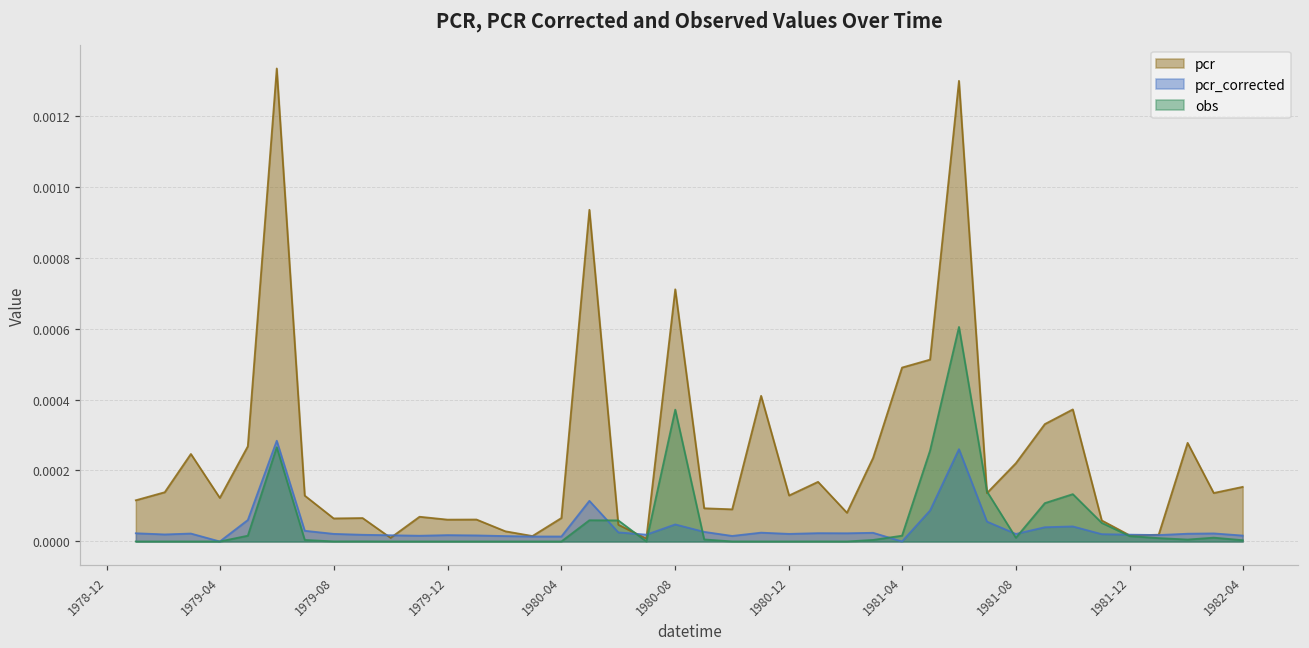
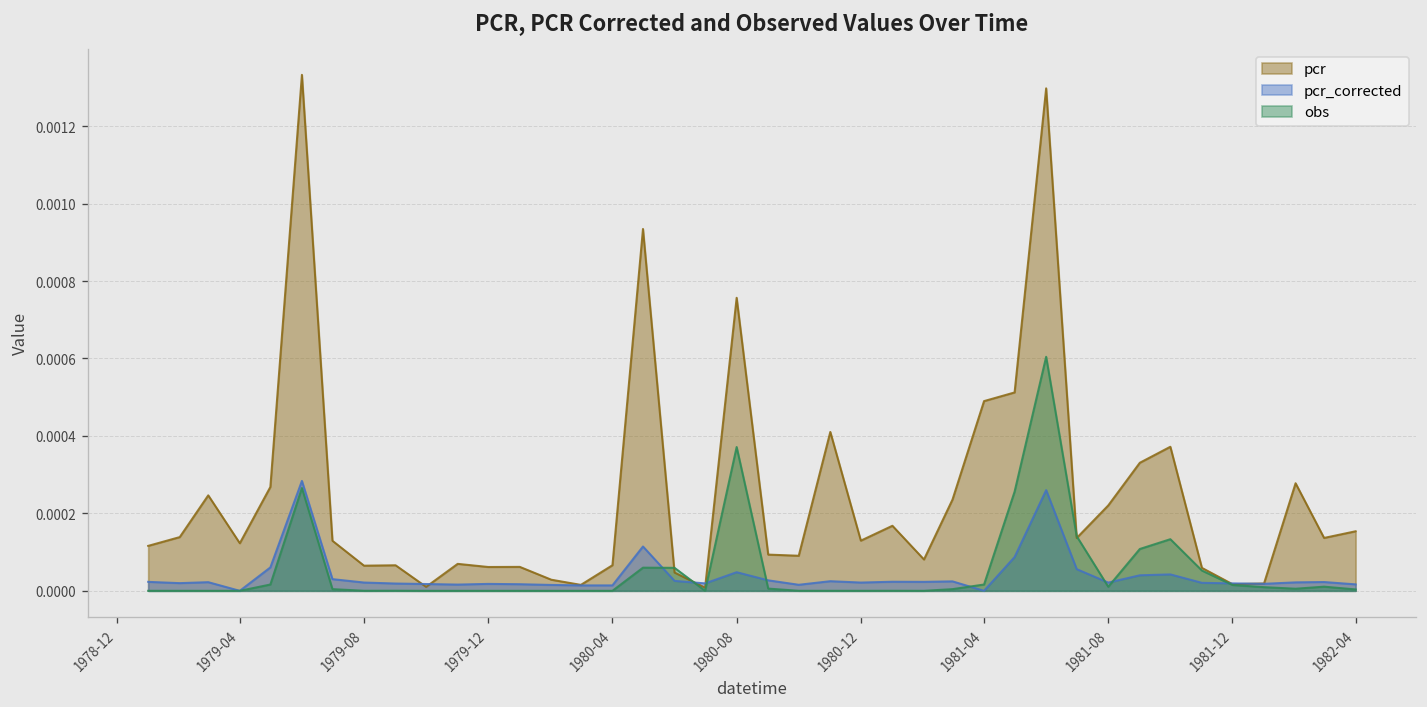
  {
    "pcr": {
      "1979-04": 0.00012,
      "1979-08": 0.00006,
      "1979-12": 0.00006,
      "1980-04": 0.00007,
-     "1980-08": 0.00071,
+     "1980-08": 0.00076,
      "1980-12": 0.00013,
      "1981-04": 0.00049,
      "1981-08": 0.00022,
      "1982-04": 0.00015
    },
    "pcr_corrected": {
      "1979-08": 0.00002,
      "1979-12": 0.00002,
      "1980-04": 0.00001,
      "1980-08": 0.00005,
      "1980-12": 0.00002,
      "1981-04": 0.00000,
      "1981-08": 0.00002,
      "1982-04": 0.00002
    },
    "obs": {
      "1979-08": 0.00000,
      "1979-12": 0.00000,
      "1980-04": 0.00000,
      "1980-08": 0.00037,
      "1980-12": 0.00000,
      "1981-04": 0.00002,
      "1981-08": 0.00001,
      "1982-04": 0.00000
    }
  }
